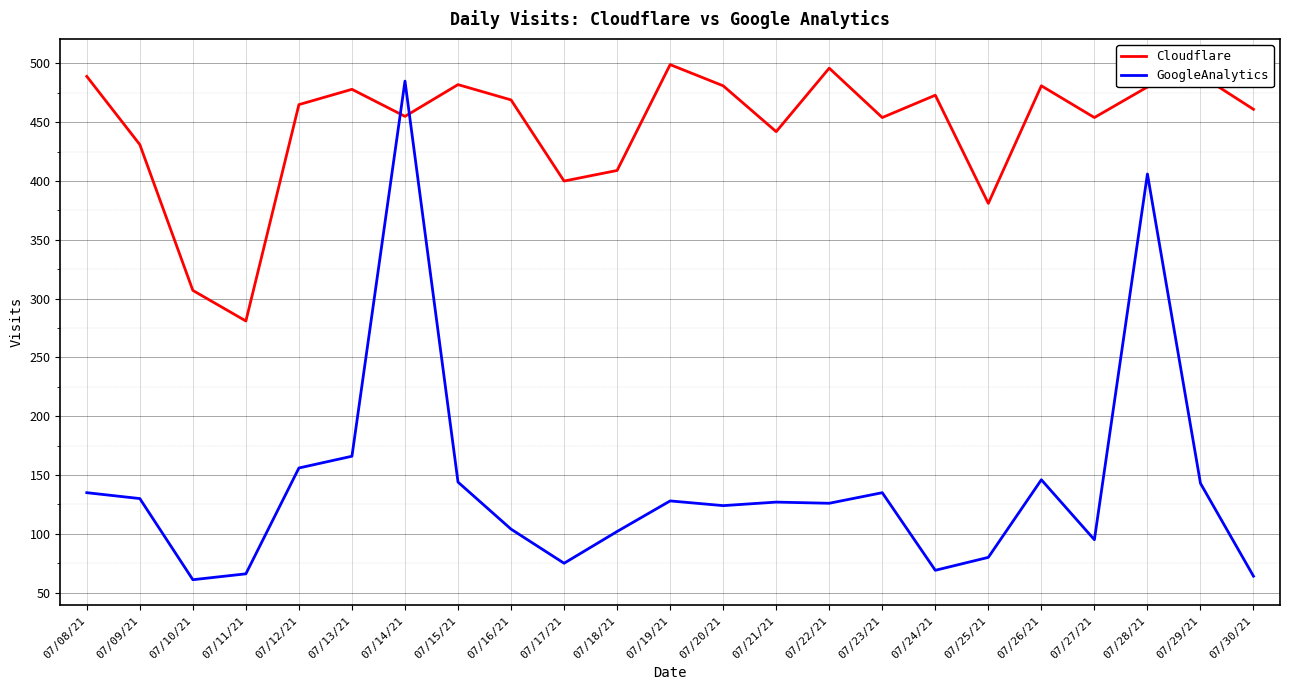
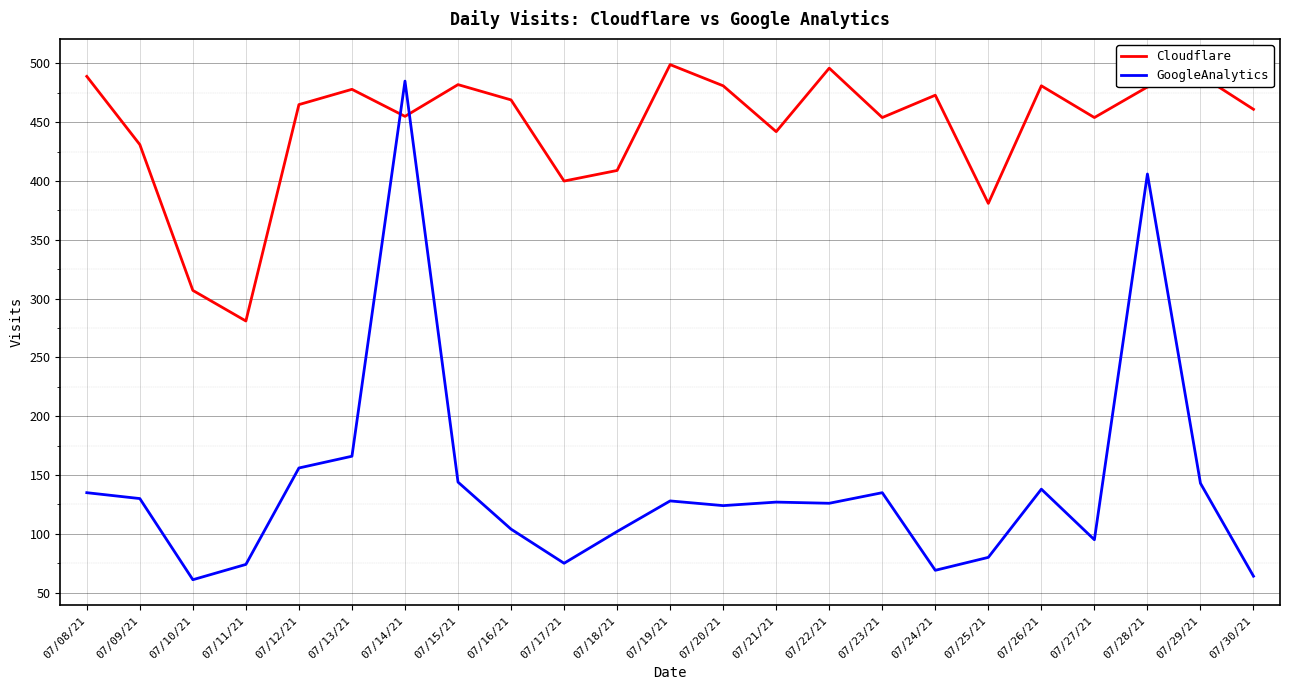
  {
    "Cloudflare": {
      "07/08/21": 489,
      "07/09/21": 431,
      "07/10/21": 307,
      "07/11/21": 281,
      "07/12/21": 465,
      "07/13/21": 478,
      "07/14/21": 455,
      "07/15/21": 482,
      "07/16/21": 469,
      "07/17/21": 400,
      "07/18/21": 409,
      "07/19/21": 499,
      "07/20/21": 481,
      "07/21/21": 442,
      "07/22/21": 496,
      "07/23/21": 454,
      "07/24/21": 473,
      "07/25/21": 381,
      "07/26/21": 481,
      "07/27/21": 454,
      "07/30/21": 461
    },
    "GoogleAnalytics": {
      "07/08/21": 135,
      "07/09/21": 130,
      "07/10/21": 61,
-     "07/11/21": 66,
+     "07/11/21": 74,
      "07/12/21": 156,
      "07/13/21": 166,
      "07/14/21": 485,
      "07/15/21": 144,
      "07/16/21": 104,
      "07/17/21": 75,
      "07/18/21": 102,
      "07/19/21": 128,
      "07/20/21": 124,
      "07/21/21": 127,
      "07/22/21": 126,
      "07/23/21": 135,
      "07/24/21": 69,
      "07/25/21": 80,
-     "07/26/21": 146,
+     "07/26/21": 138,
      "07/27/21": 95,
      "07/28/21": 406,
      "07/29/21": 143,
      "07/30/21": 64
    }
  }
